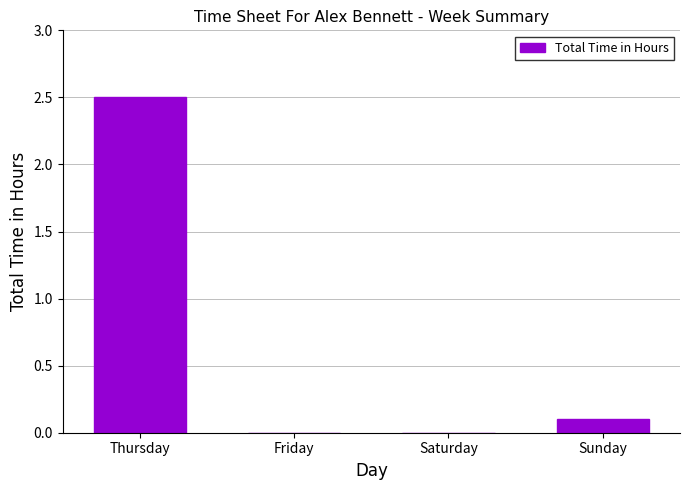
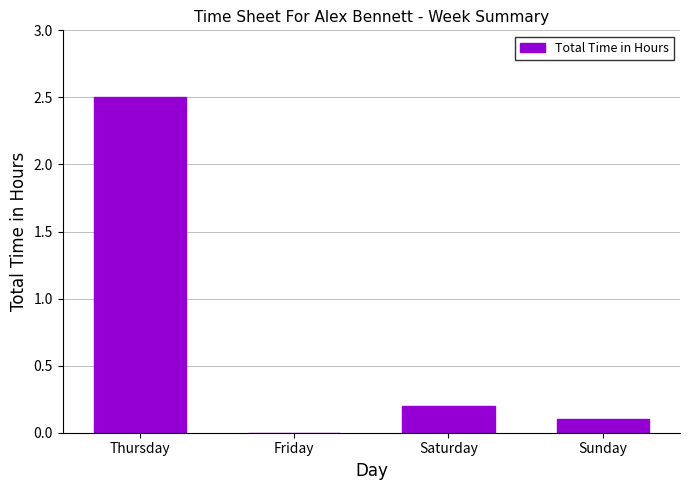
  {
    "Thursday": 2.5,
    "Friday": 0.0,
-   "Saturday": 0.0,
+   "Saturday": 0.2,
    "Sunday": 0.1
  }
